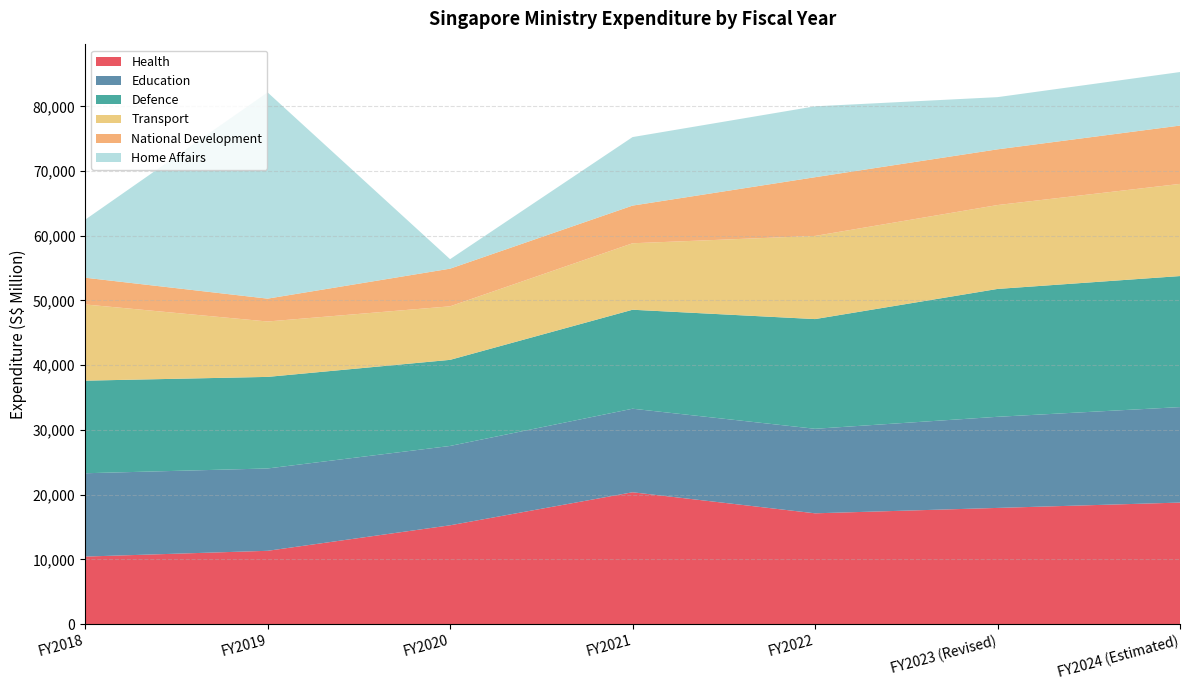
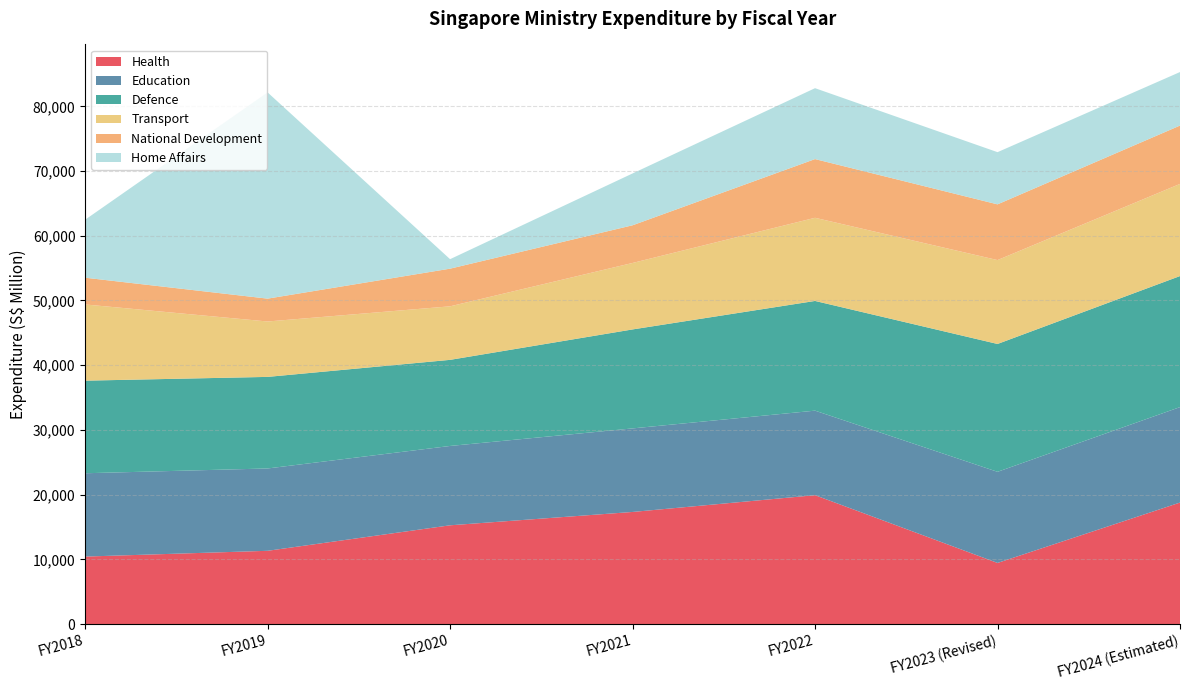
  {
    "Health": {
      "FY2018": "10,000",
      "FY2019": "11,000",
      "FY2020": "15,000",
-     "FY2021": "20,000",
-     "FY2022": "17,000",
-     "FY2023 (Revised)": "18,000",
+     "FY2021": "17,000",
+     "FY2022": "20,000",
+     "FY2023 (Revised)": "9,000",
      "FY2024 (Estimated)": "19,000"
    },
    "Home Affairs": {
      "FY2018": "9,000",
      "FY2019": "32,000",
      "FY2020": "1,000",
-     "FY2021": "11,000",
+     "FY2021": "8,000",
      "FY2022": "11,000",
      "FY2023 (Revised)": "8,000",
      "FY2024 (Estimated)": "8,000"
    }
  }
